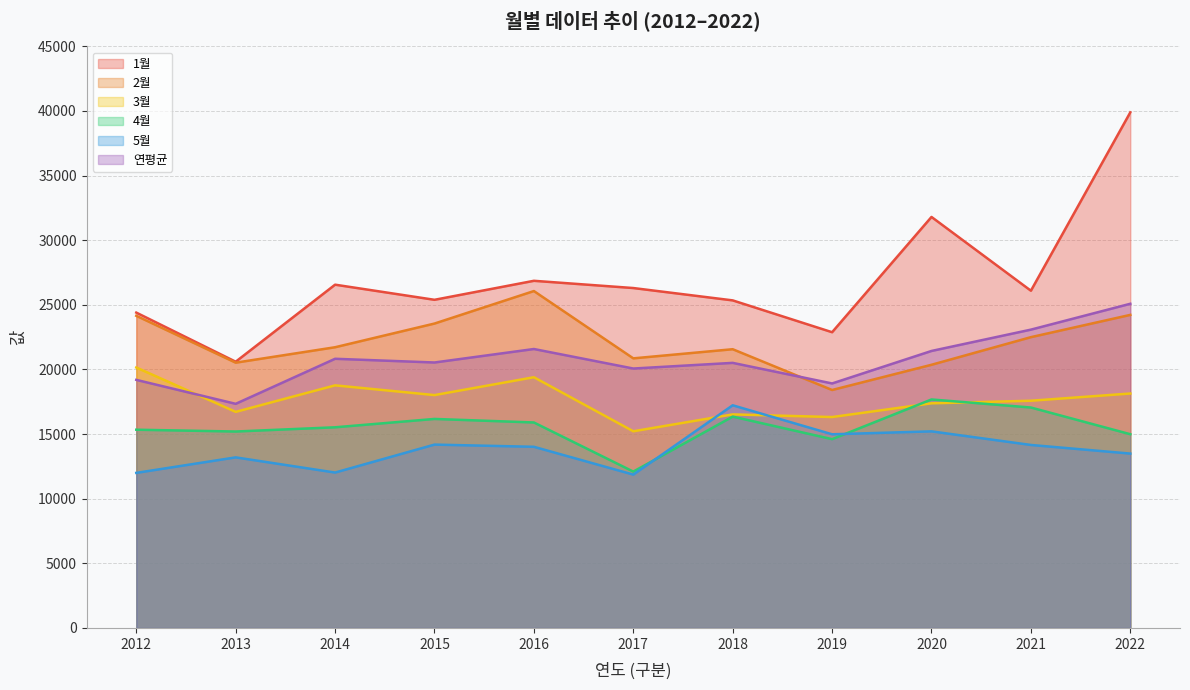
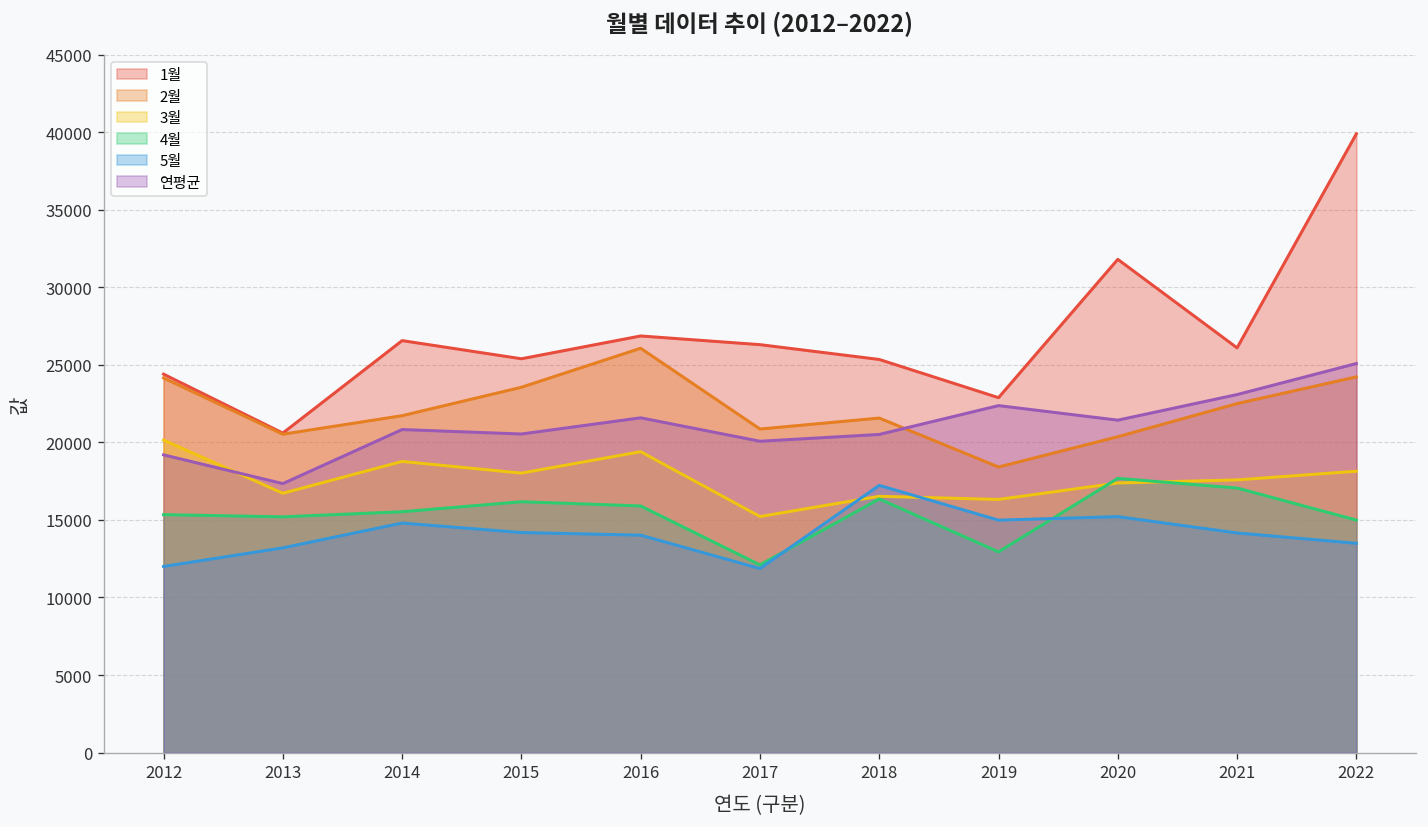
  {
    "4월": {
      "2012": 15300,
      "2013": 15200,
      "2014": 15500,
      "2015": 16200,
      "2016": 15900,
      "2017": 12100,
-     "2019": 14600,
+     "2019": 12900,
      "2020": 17700,
      "2021": 17100,
      "2022": 15000
    },
    "5월": {
      "2012": 12000,
      "2013": 13200,
-     "2014": 12000,
+     "2014": 14800,
      "2015": 14200,
      "2016": 14000,
      "2017": 11900,
      "2018": 17200,
      "2019": 15000,
      "2020": 15200,
      "2021": 14200,
      "2022": 13500
    },
    "연평균": {
      "2012": 19200,
      "2013": 17300,
      "2014": 20800,
      "2015": 20500,
      "2016": 21600,
      "2017": 20100,
      "2018": 20500,
-     "2019": 18900,
+     "2019": 22400,
      "2020": 21400,
      "2021": 23100,
      "2022": 25100
    }
  }
